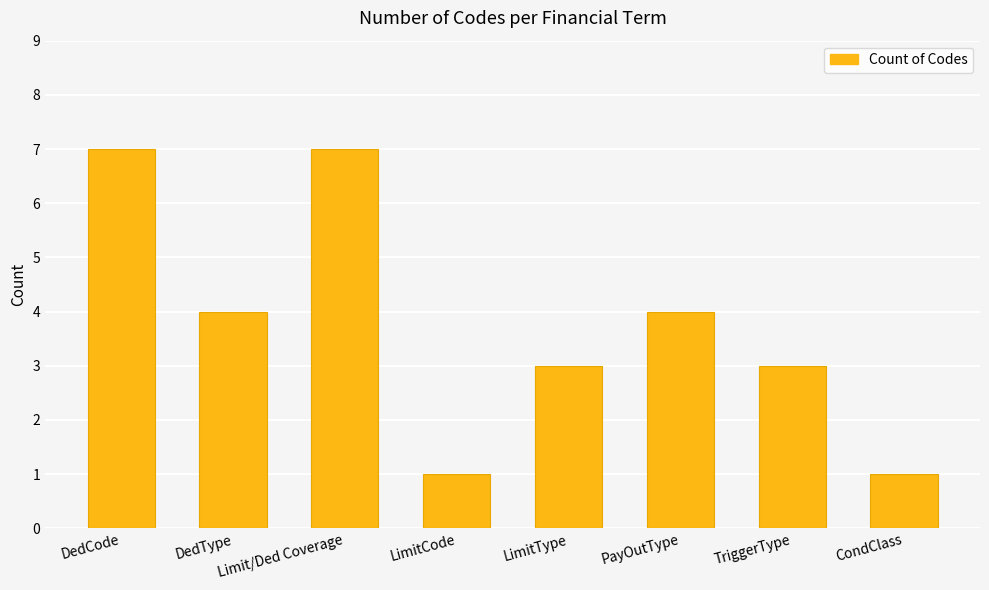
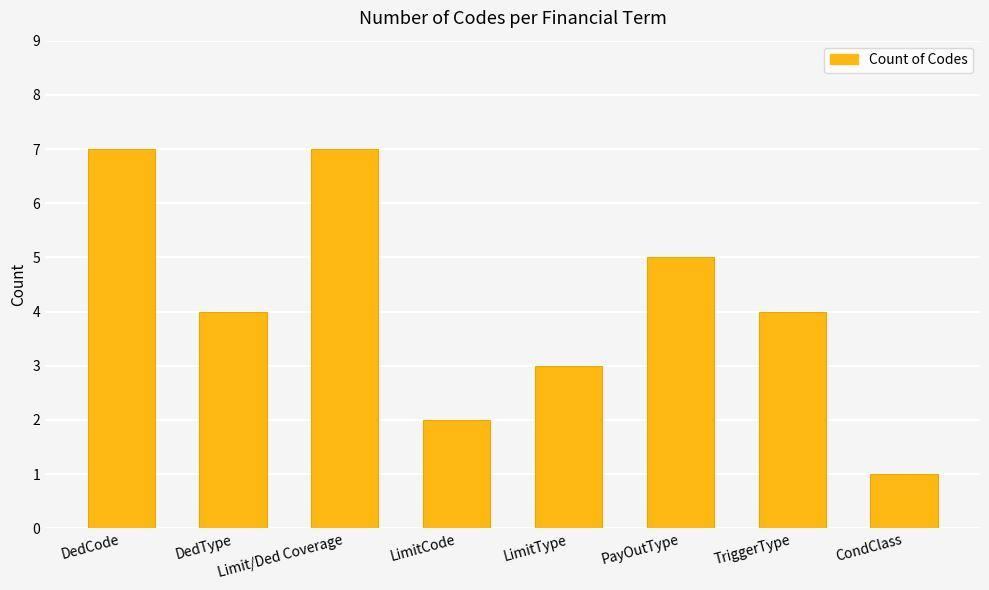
  {
    "DedCode": 7,
    "DedType": 4,
    "Limit/Ded Coverage": 7,
-   "LimitCode": 1,
+   "LimitCode": 2,
    "LimitType": 3,
-   "PayOutType": 4,
-   "TriggerType": 3,
+   "PayOutType": 5,
+   "TriggerType": 4,
    "CondClass": 1
  }
